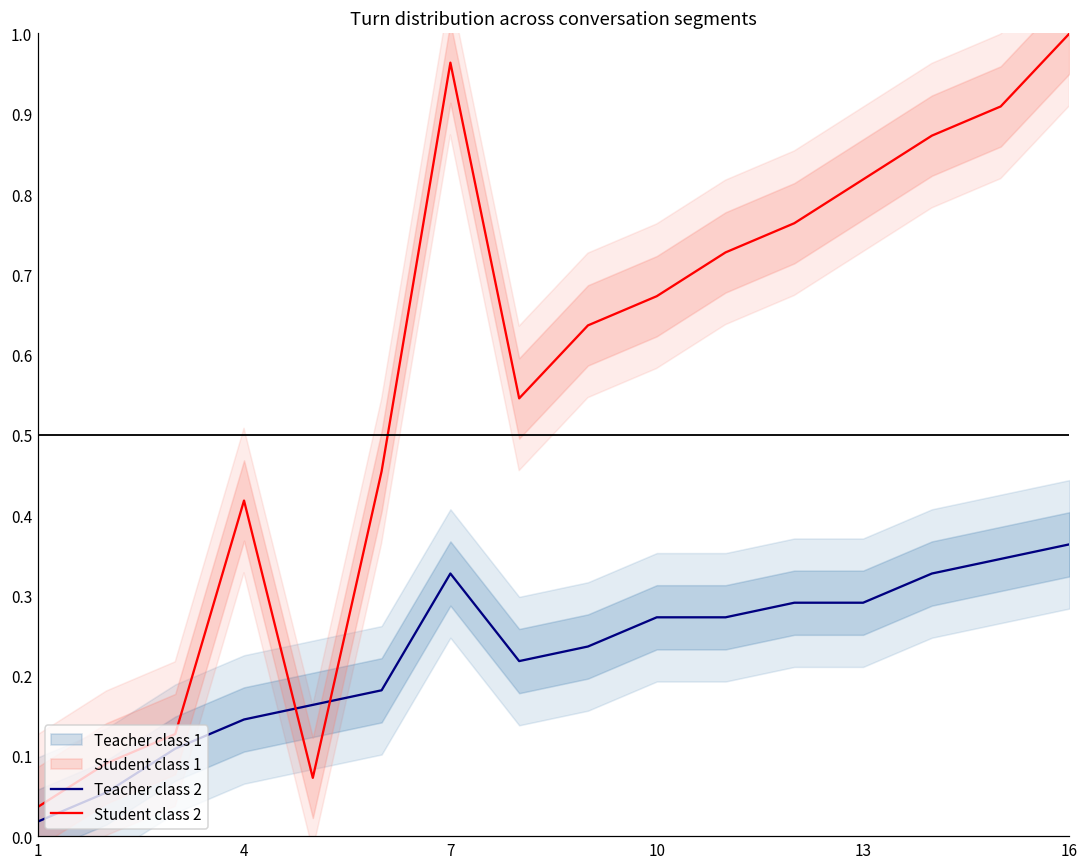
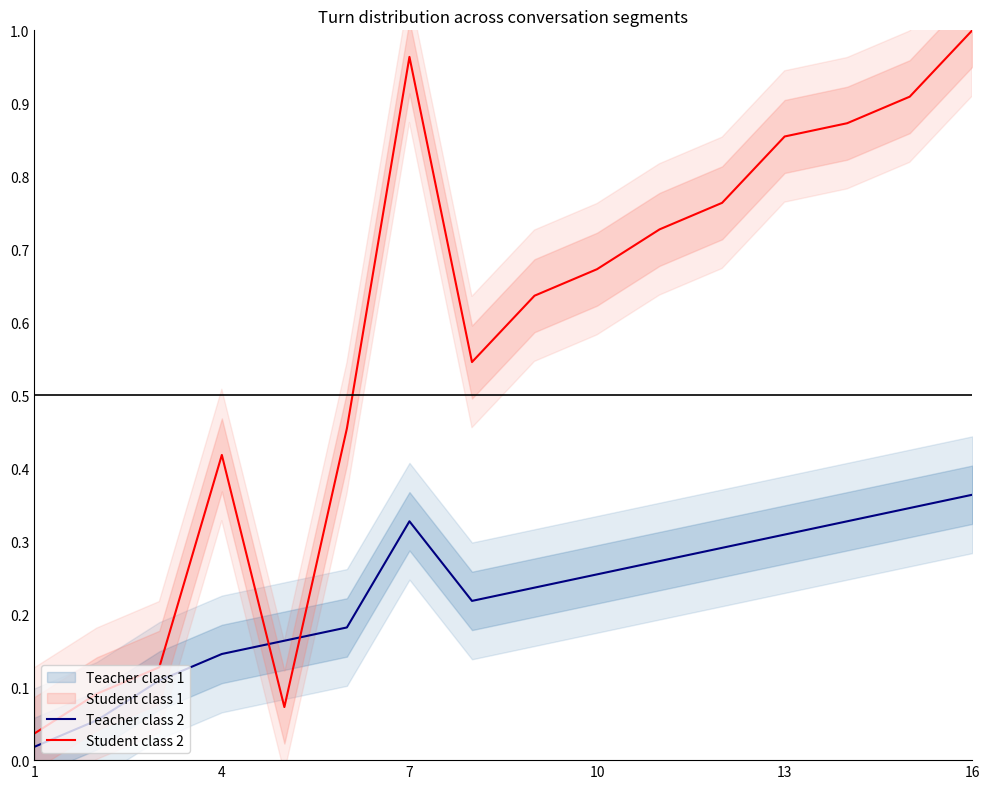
  {
    "Teacher class 2": {
      "1": 0.02,
      "4": 0.15,
      "7": 0.33,
-     "10": 0.27,
-     "13": 0.29,
+     "10": 0.25,
+     "13": 0.31,
      "16": 0.36
    },
    "Student class 2": {
      "1": 0.04,
      "4": 0.42,
      "7": 0.96,
      "10": 0.67,
-     "13": 0.82,
+     "13": 0.85,
      "16": 1.00
    }
  }
